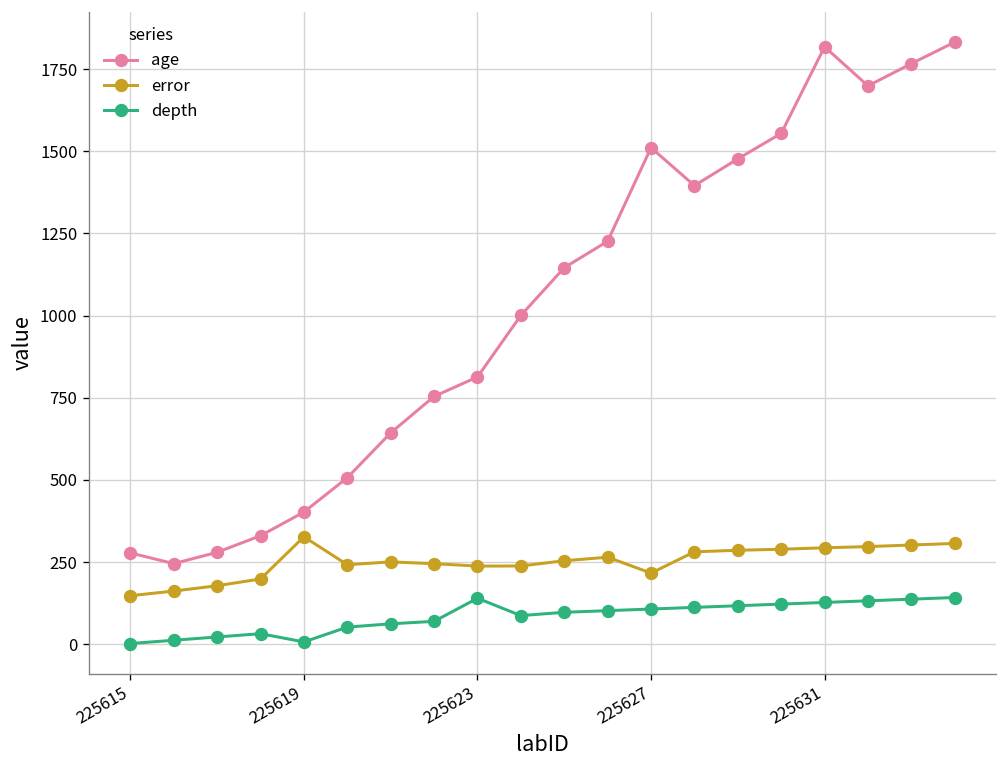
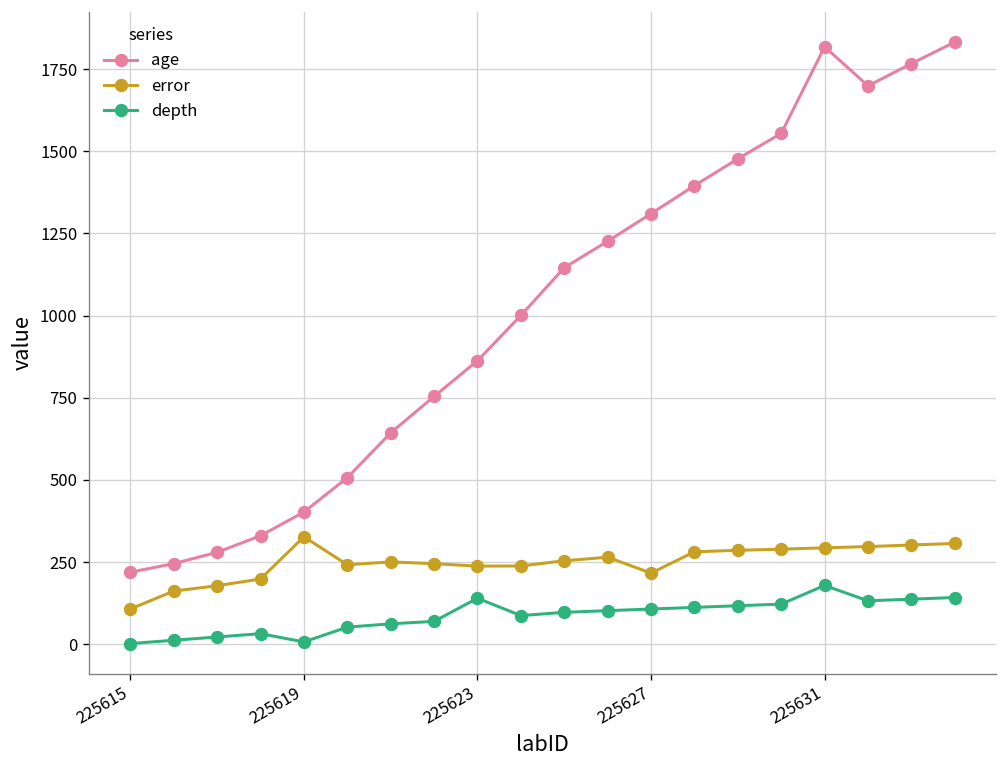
  {
    "age": {
-     "225615": 280,
+     "225615": 220,
      "225619": 400,
-     "225623": 810,
-     "225627": 1510,
+     "225623": 860,
+     "225627": 1310,
      "225631": 1820
    },
    "error": {
-     "225615": 150,
+     "225615": 110,
      "225619": 330,
      "225623": 240,
      "225627": 220,
      "225631": 290
    },
    "depth": {
      "225615": 0,
      "225619": 10,
      "225623": 140,
      "225627": 110,
-     "225631": 130
+     "225631": 180
    }
  }
